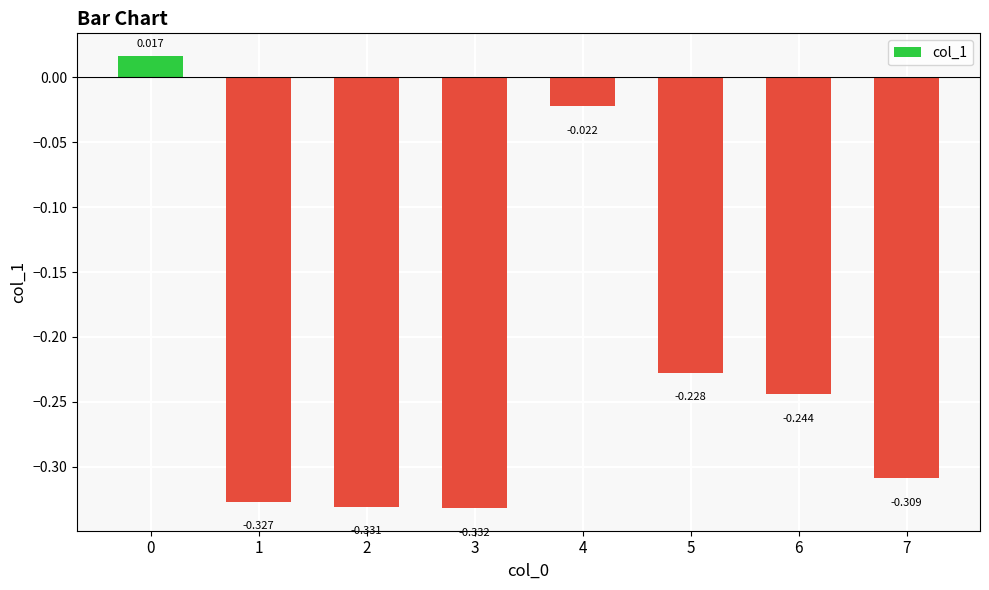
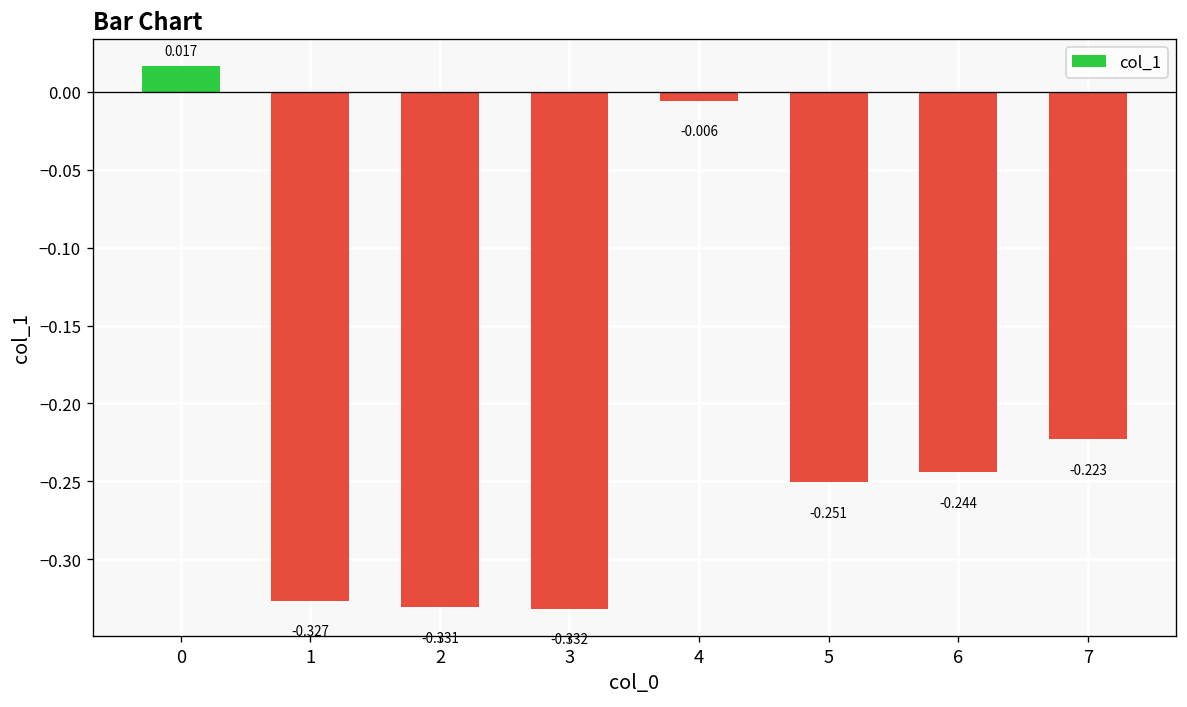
  {
    "0": 0.017,
    "1": -0.327,
    "2": -0.331,
    "3": -0.332,
-   "4": -0.022,
-   "5": -0.228,
+   "4": -0.006,
+   "5": -0.251,
    "6": -0.244,
-   "7": -0.309
+   "7": -0.223
  }
